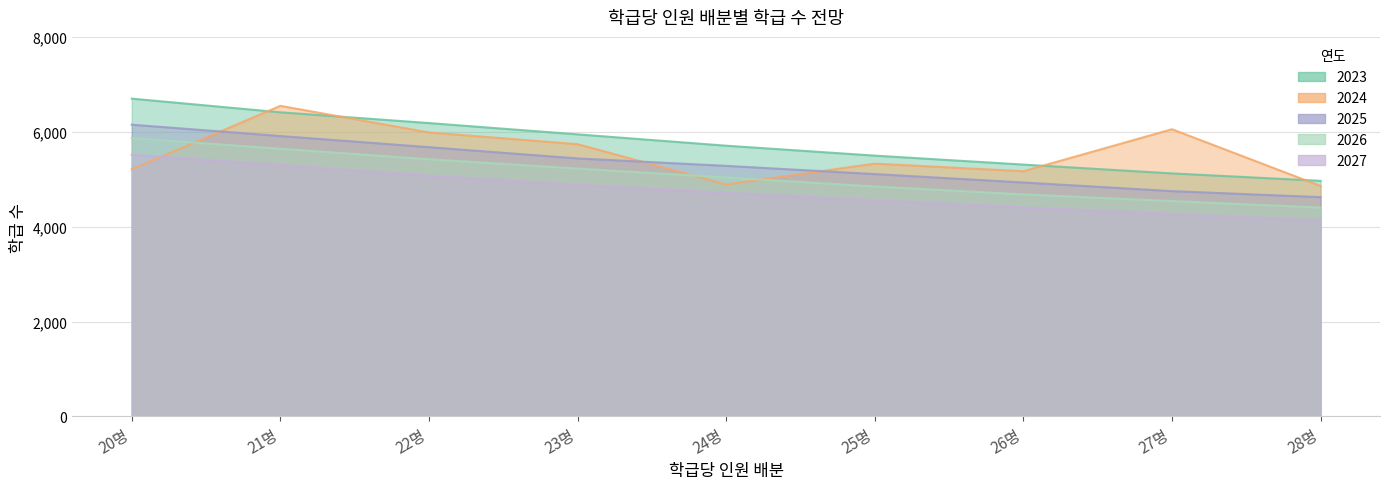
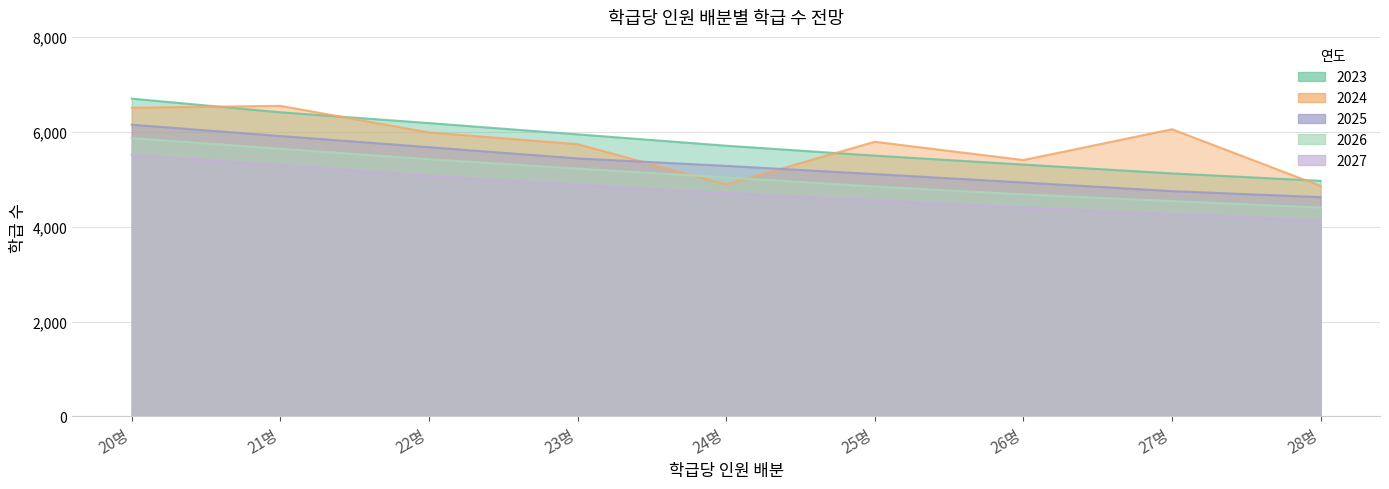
  {
    "2024": {
-     "20명": "5,200",
+     "20명": "6,500",
      "21명": "6,500",
      "22명": "6,000",
      "23명": "5,700",
      "24명": "4,900",
-     "25명": "5,300",
-     "26명": "5,200",
+     "25명": "5,800",
+     "26명": "5,400",
      "27명": "6,100",
      "28명": "4,900"
    }
  }
